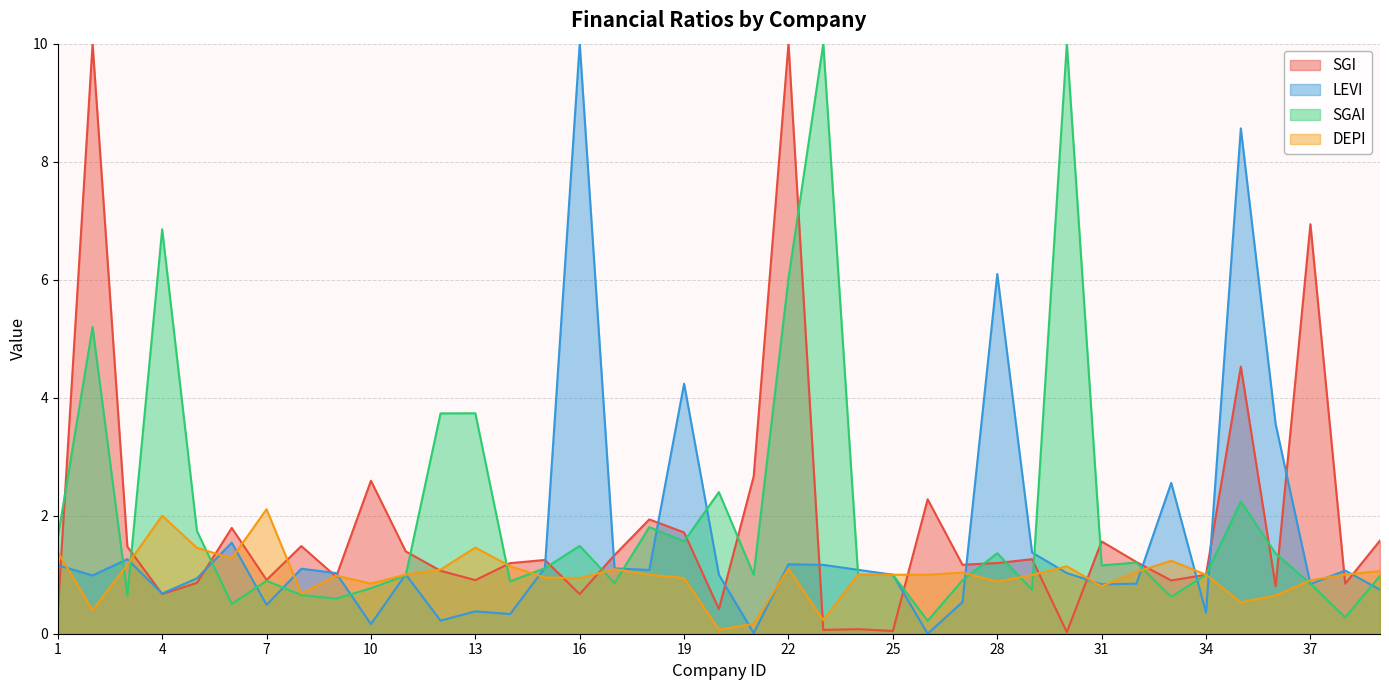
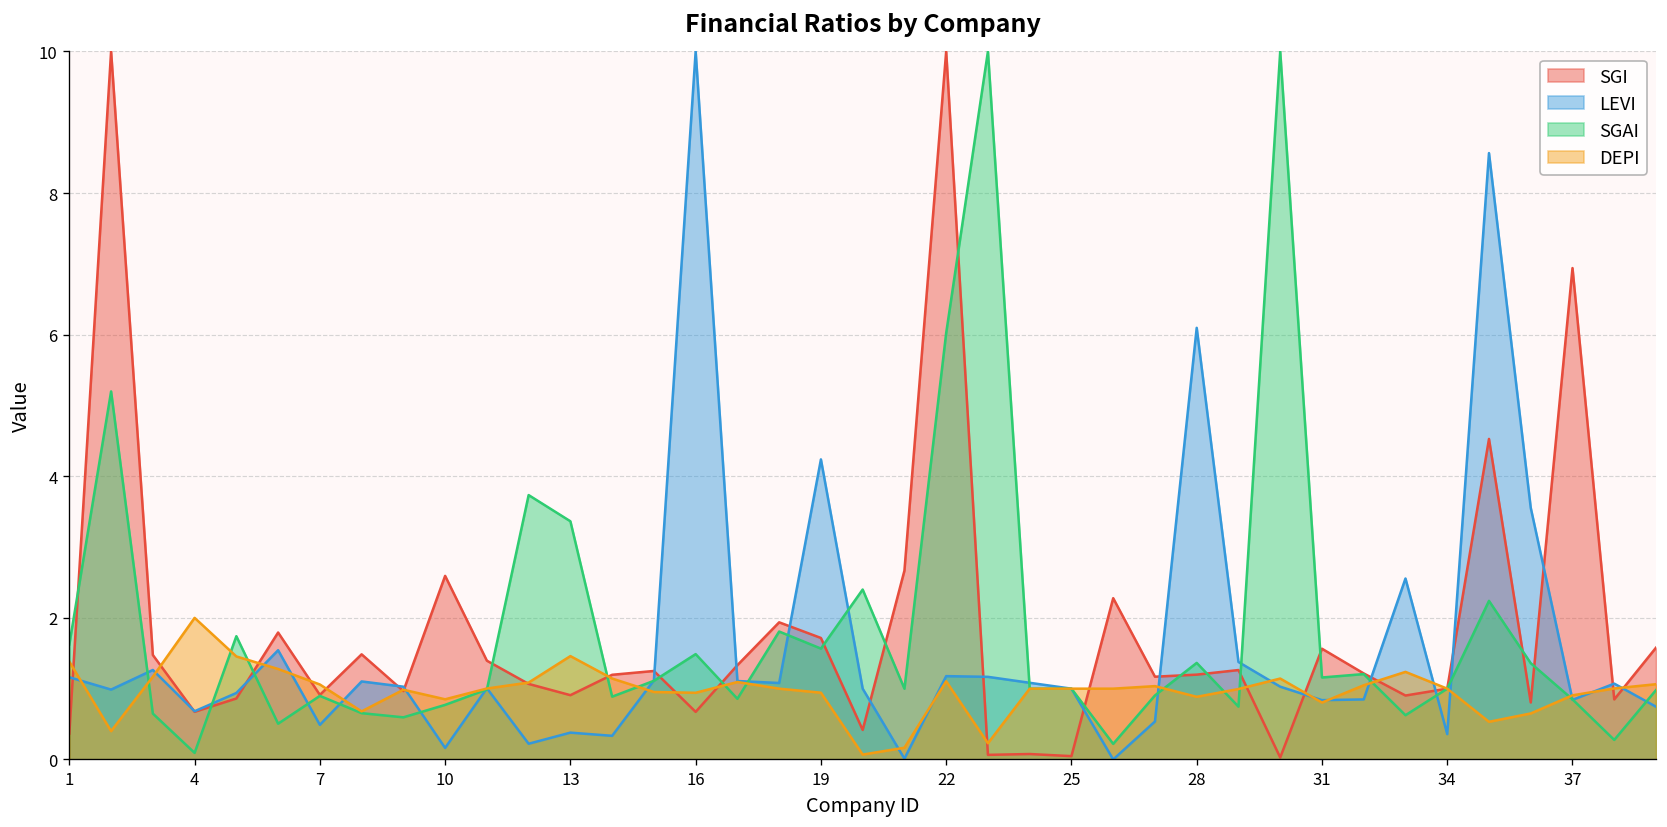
  {
    "SGI": {
      "1": 0.4,
      "10": 2.6,
      "13": 0.9,
      "16": 0.7,
      "19": 1.7,
      "22": 10.0,
      "25": 0.0,
      "28": 1.2,
      "31": 1.6,
      "37": 6.9
    },
    "LEVI": {
      "1": 1.2,
      "7": 0.5,
      "10": 0.2,
      "13": 0.4,
      "16": 10.0,
      "19": 4.2,
      "22": 1.2,
      "28": 6.1,
      "34": 0.4
    },
    "SGAI": {
      "1": 1.6,
-     "4": 6.9,
+     "4": 0.1,
      "10": 0.8,
-     "13": 3.7,
+     "13": 3.4,
      "16": 1.5,
      "19": 1.6,
      "22": 6.0,
      "28": 1.4,
      "31": 1.2
    },
    "DEPI": {
      "1": 1.4,
      "4": 2.0,
-     "7": 2.1,
+     "7": 1.1,
      "10": 0.9,
      "13": 1.5,
      "16": 0.9,
      "19": 0.9,
      "22": 1.1,
      "28": 0.9,
      "37": 0.9
    }
  }
